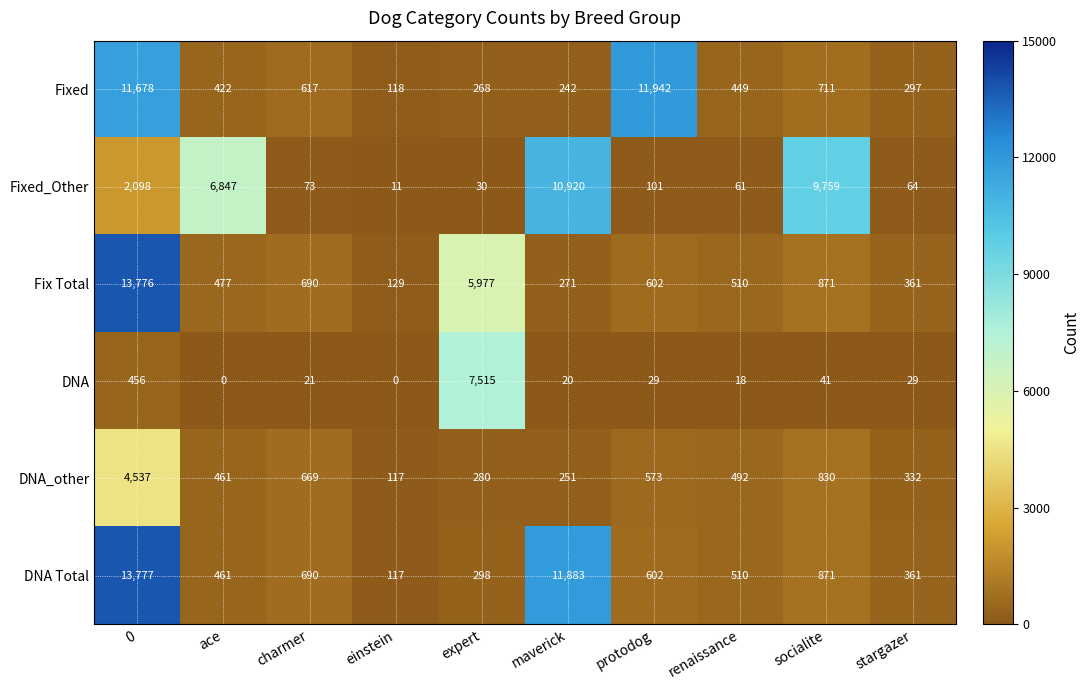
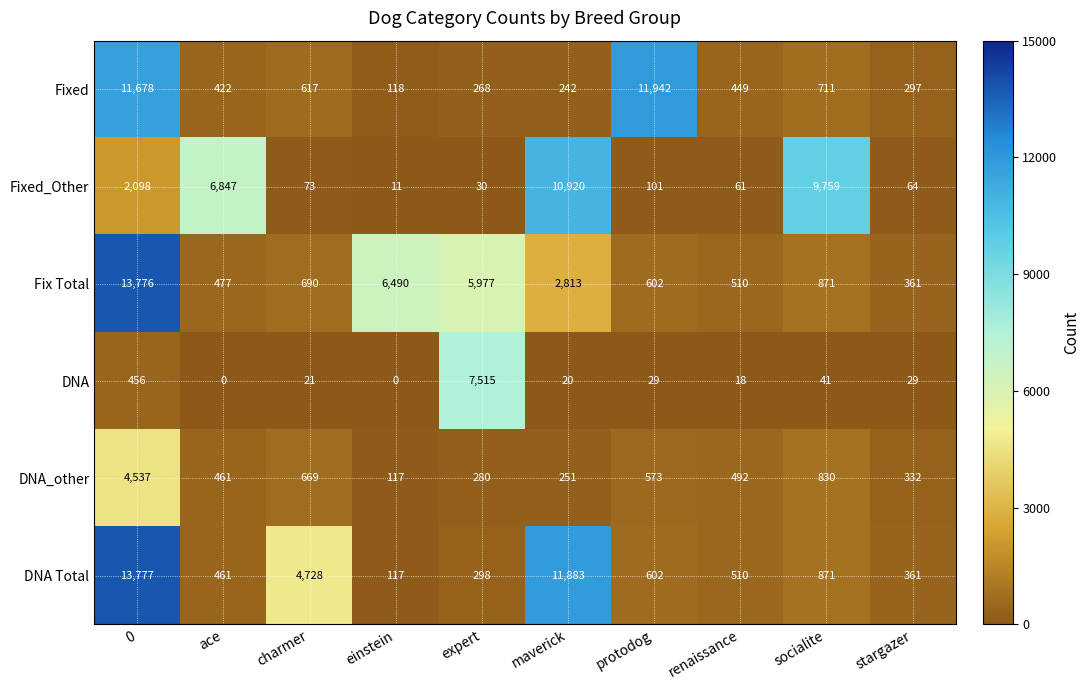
  {
    "Fixed": {
      "0": "11,678",
      "ace": "422",
      "charmer": "617",
      "einstein": "118",
      "expert": "268",
      "maverick": "242",
      "protodog": "11,942",
      "renaissance": "449",
      "socialite": "711",
      "stargazer": "297"
    },
    "Fixed_Other": {
      "0": "2,098",
      "ace": "6,847",
      "charmer": "73",
      "einstein": "11",
      "expert": "30",
      "maverick": "10,920",
      "protodog": "101",
      "renaissance": "61",
      "socialite": "9,759",
      "stargazer": "64"
    },
    "Fix Total": {
      "0": "13,776",
      "ace": "477",
      "charmer": "690",
-     "einstein": "129",
+     "einstein": "6,490",
      "expert": "5,977",
-     "maverick": "271",
+     "maverick": "2,813",
      "protodog": "602",
      "renaissance": "510",
      "socialite": "871",
      "stargazer": "361"
    },
    "DNA": {
      "0": "456",
      "ace": "0",
      "charmer": "21",
      "einstein": "0",
      "expert": "7,515",
      "maverick": "20",
      "protodog": "29",
      "renaissance": "18",
      "socialite": "41",
      "stargazer": "29"
    },
    "DNA_other": {
      "0": "4,537",
      "ace": "461",
      "charmer": "669",
      "einstein": "117",
      "expert": "280",
      "maverick": "251",
      "protodog": "573",
      "renaissance": "492",
      "socialite": "830",
      "stargazer": "332"
    },
    "DNA Total": {
      "0": "13,777",
      "ace": "461",
-     "charmer": "690",
+     "charmer": "4,728",
      "einstein": "117",
      "expert": "298",
      "maverick": "11,883",
      "protodog": "602",
      "renaissance": "510",
      "socialite": "871",
      "stargazer": "361"
    }
  }
